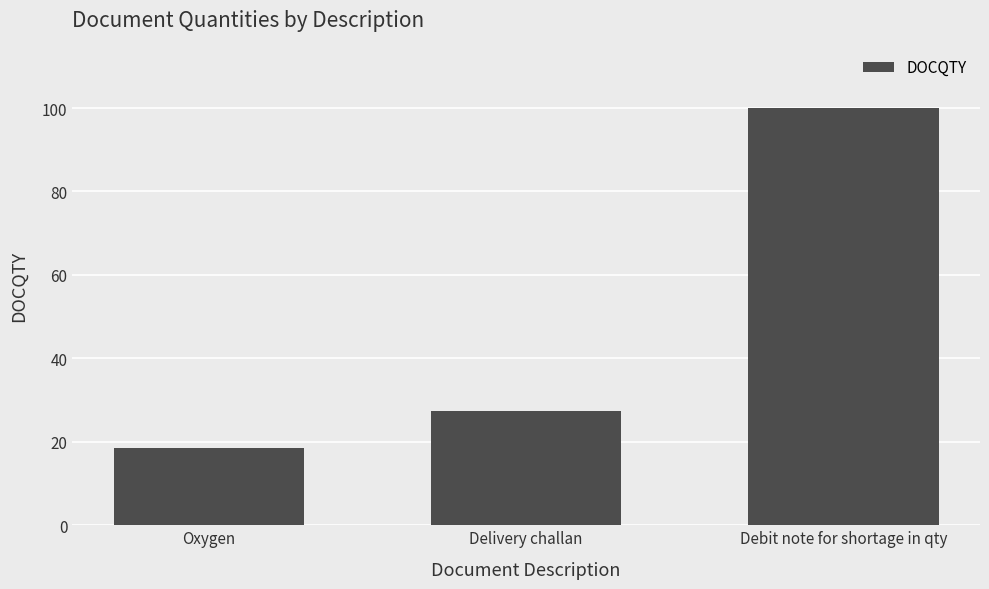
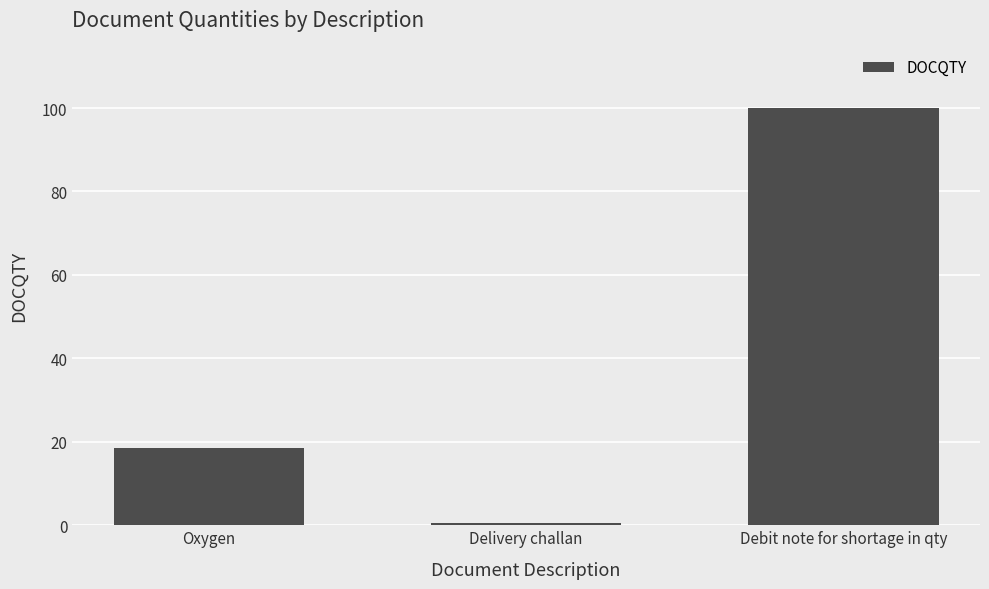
  {
    "Oxygen": 18,
-   "Delivery challan": 27,
+   "Delivery challan": 1,
    "Debit note for shortage in qty": 100
  }
